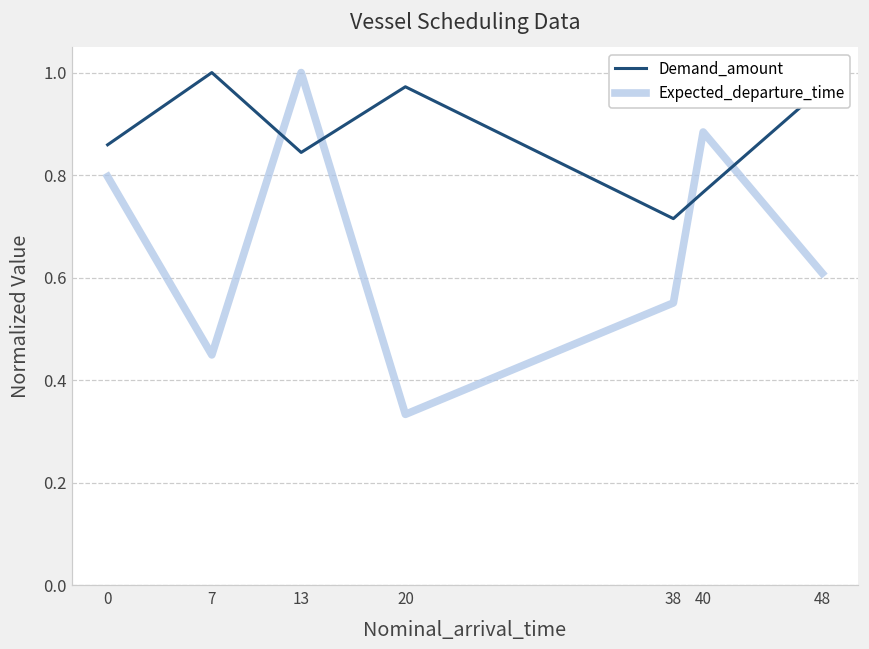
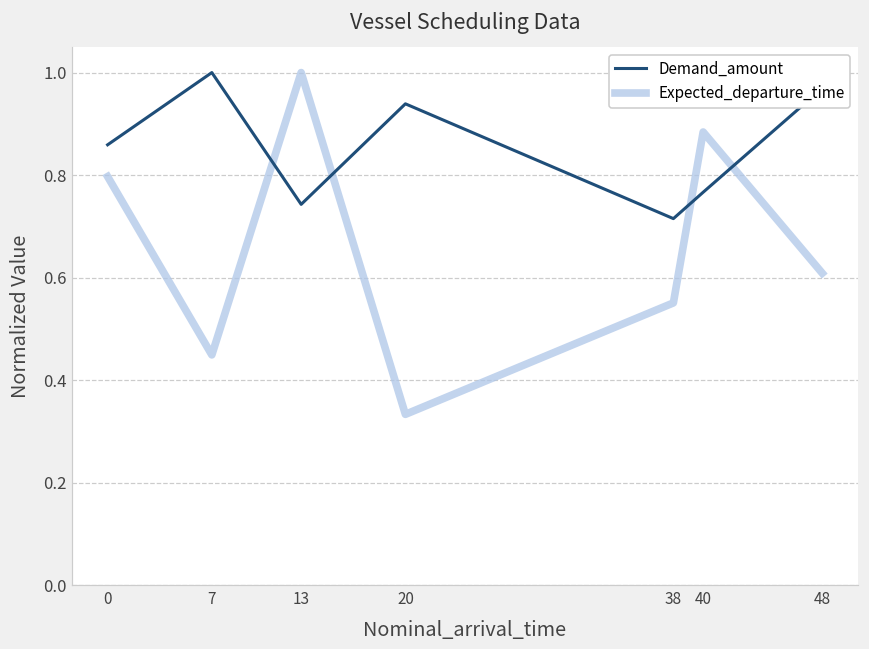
  {
    "Demand_amount": {
      "0": 0.86,
      "7": 1.00,
-     "13": 0.84,
-     "20": 0.97,
+     "13": 0.74,
+     "20": 0.94,
      "38": 0.72,
      "40": 0.77
    },
    "Expected_departure_time": {
      "0": 0.80,
      "7": 0.45,
      "13": 1.00,
      "20": 0.33,
      "38": 0.55,
      "40": 0.88,
      "48": 0.61
    }
  }
